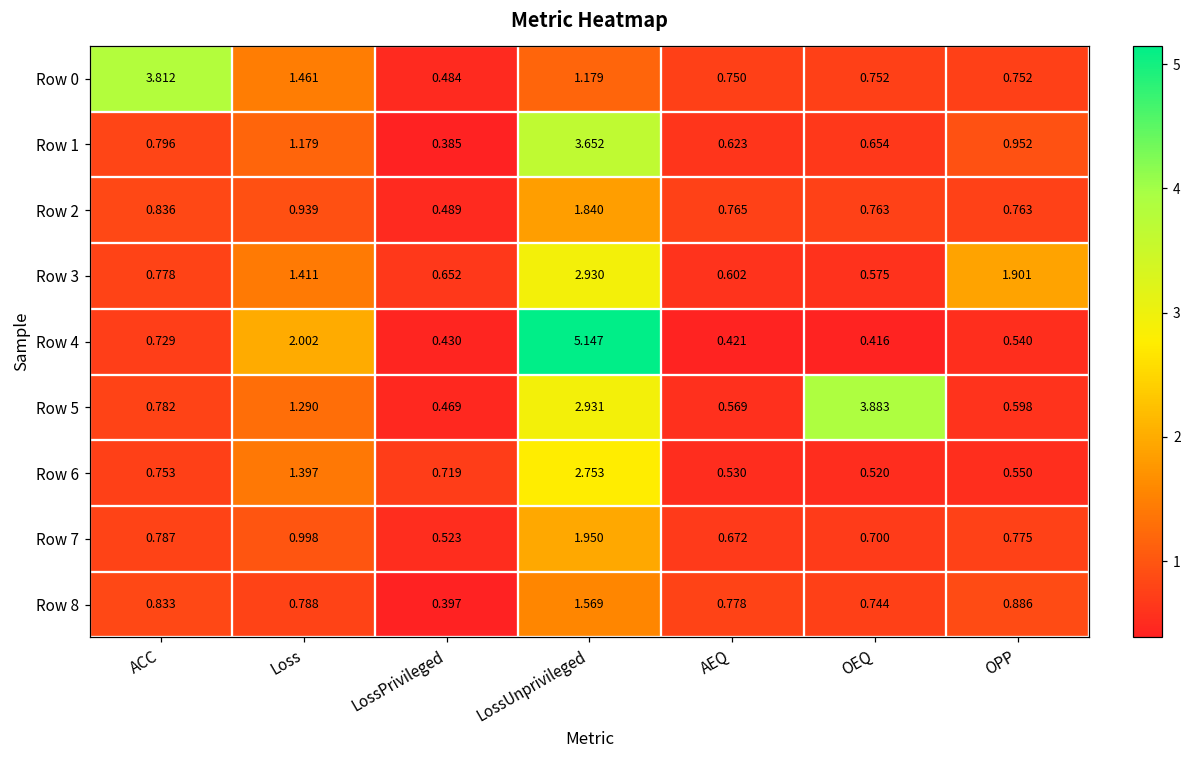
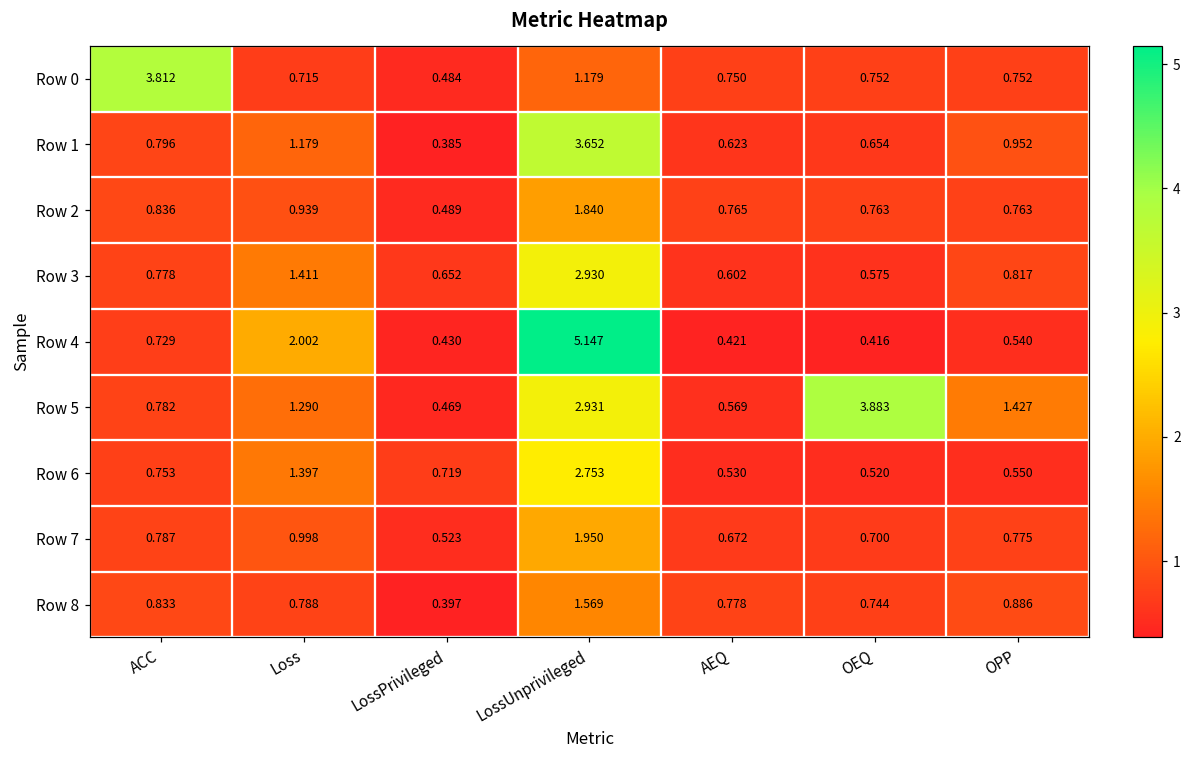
  {
    "Row 0": {
      "ACC": 3.812,
-     "Loss": 1.461,
+     "Loss": 0.715,
      "LossPrivileged": 0.484,
      "LossUnprivileged": 1.179,
      "AEQ": 0.750,
      "OEQ": 0.752,
      "OPP": 0.752
    },
    "Row 1": {
      "ACC": 0.796,
      "Loss": 1.179,
      "LossPrivileged": 0.385,
      "LossUnprivileged": 3.652,
      "AEQ": 0.623,
      "OEQ": 0.654,
      "OPP": 0.952
    },
    "Row 2": {
      "ACC": 0.836,
      "Loss": 0.939,
      "LossPrivileged": 0.489,
      "LossUnprivileged": 1.840,
      "AEQ": 0.765,
      "OEQ": 0.763,
      "OPP": 0.763
    },
    "Row 3": {
      "ACC": 0.778,
      "Loss": 1.411,
      "LossPrivileged": 0.652,
      "LossUnprivileged": 2.930,
      "AEQ": 0.602,
      "OEQ": 0.575,
-     "OPP": 1.901
+     "OPP": 0.817
    },
    "Row 4": {
      "ACC": 0.729,
      "Loss": 2.002,
      "LossPrivileged": 0.430,
      "LossUnprivileged": 5.147,
      "AEQ": 0.421,
      "OEQ": 0.416,
      "OPP": 0.540
    },
    "Row 5": {
      "ACC": 0.782,
      "Loss": 1.290,
      "LossPrivileged": 0.469,
      "LossUnprivileged": 2.931,
      "AEQ": 0.569,
      "OEQ": 3.883,
-     "OPP": 0.598
+     "OPP": 1.427
    },
    "Row 6": {
      "ACC": 0.753,
      "Loss": 1.397,
      "LossPrivileged": 0.719,
      "LossUnprivileged": 2.753,
      "AEQ": 0.530,
      "OEQ": 0.520,
      "OPP": 0.550
    },
    "Row 7": {
      "ACC": 0.787,
      "Loss": 0.998,
      "LossPrivileged": 0.523,
      "LossUnprivileged": 1.950,
      "AEQ": 0.672,
      "OEQ": 0.700,
      "OPP": 0.775
    },
    "Row 8": {
      "ACC": 0.833,
      "Loss": 0.788,
      "LossPrivileged": 0.397,
      "LossUnprivileged": 1.569,
      "AEQ": 0.778,
      "OEQ": 0.744,
      "OPP": 0.886
    }
  }
